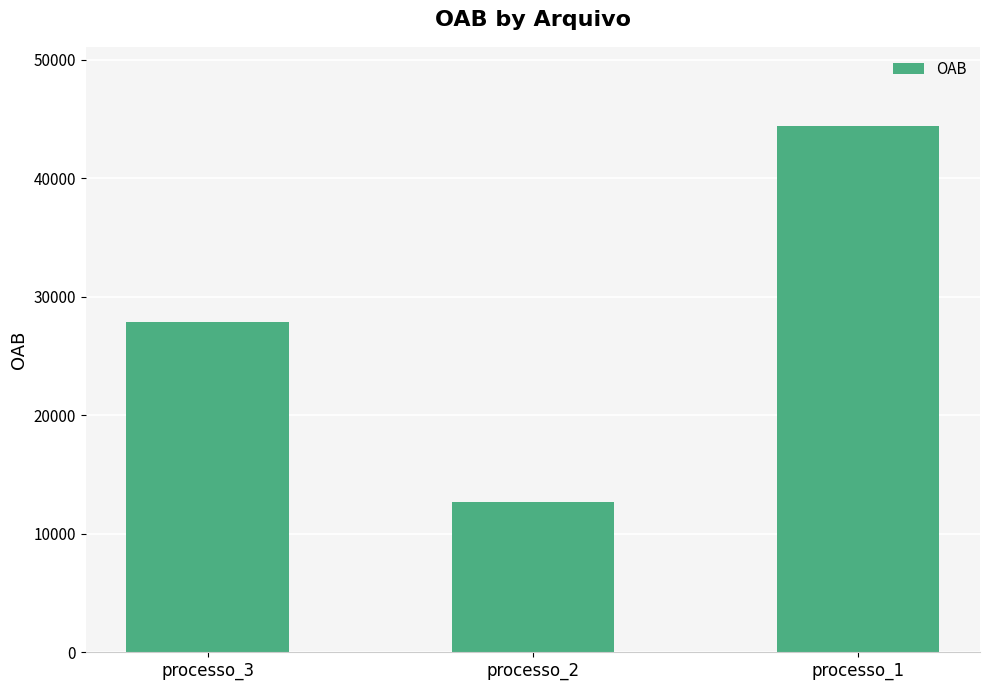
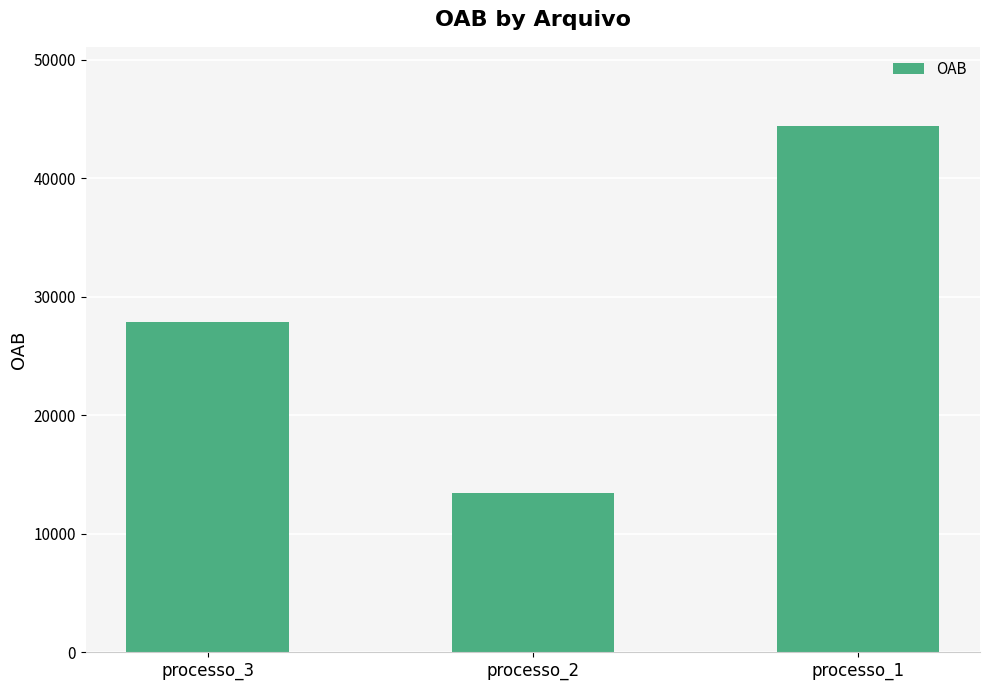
  {
    "processo_3": 27900,
-   "processo_2": 12700,
+   "processo_2": 13400,
    "processo_1": 44400
  }
